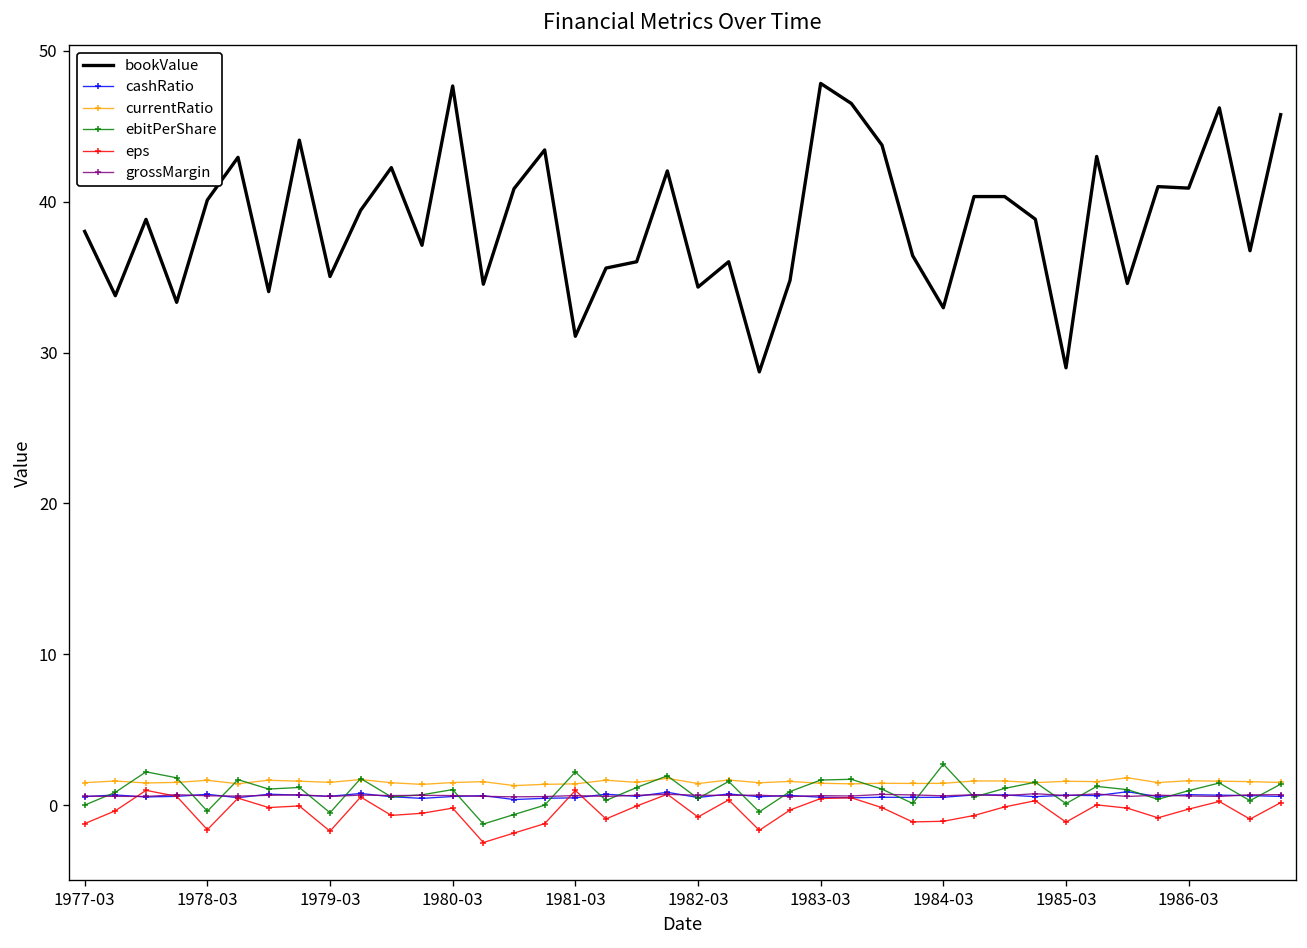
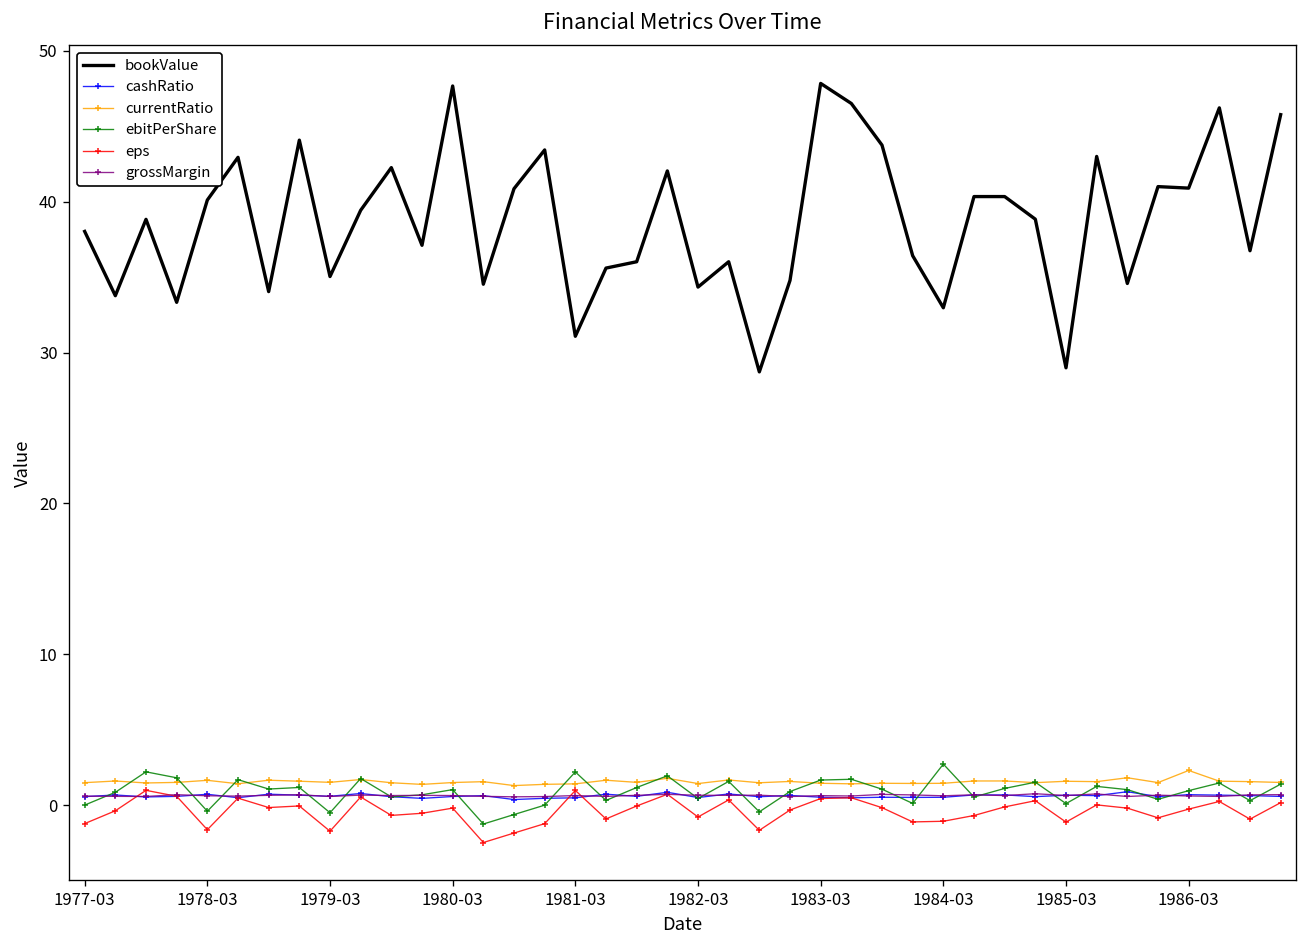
  {
    "bookValue": {
      "1977-03": 38.0,
      "1978-03": 40.1,
      "1979-03": 35.0,
      "1980-03": 47.7,
      "1981-03": 31.1,
      "1982-03": 34.3,
      "1983-03": 47.8,
      "1984-03": 33.0,
      "1985-03": 29.0,
      "1986-03": 40.9
    },
    "currentRatio": {
      "1977-03": 1.5,
      "1978-03": 1.6,
      "1979-03": 1.5,
      "1980-03": 1.5,
      "1981-03": 1.4,
      "1982-03": 1.4,
      "1983-03": 1.5,
      "1984-03": 1.4,
      "1985-03": 1.6,
-     "1986-03": 1.6
+     "1986-03": 2.3
    },
    "ebitPerShare": {
      "1977-03": 0.0,
      "1978-03": -0.4,
      "1979-03": -0.5,
      "1980-03": 1.0,
      "1981-03": 2.2,
      "1983-03": 1.7,
      "1984-03": 2.7,
      "1985-03": 0.1,
      "1986-03": 1.0
    },
    "eps": {
      "1977-03": -1.2,
      "1978-03": -1.6,
      "1979-03": -1.7,
      "1980-03": -0.2,
      "1981-03": 1.0,
      "1982-03": -0.8,
      "1984-03": -1.1,
      "1985-03": -1.1,
      "1986-03": -0.3
    }
  }
